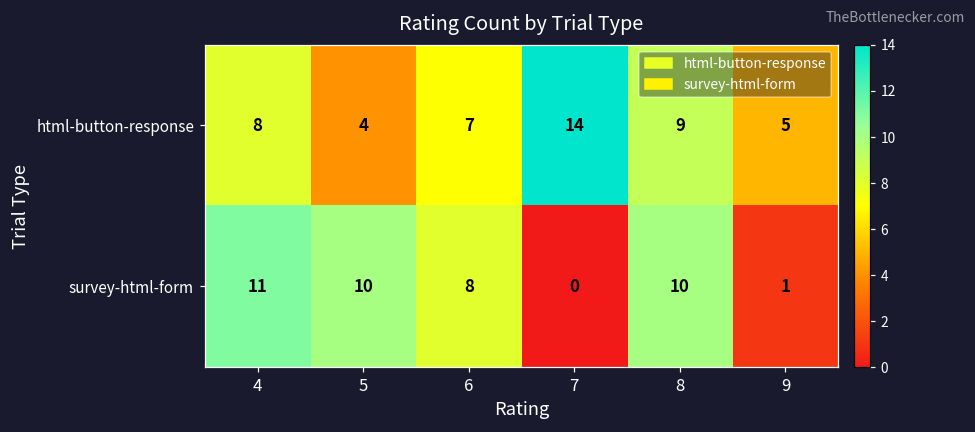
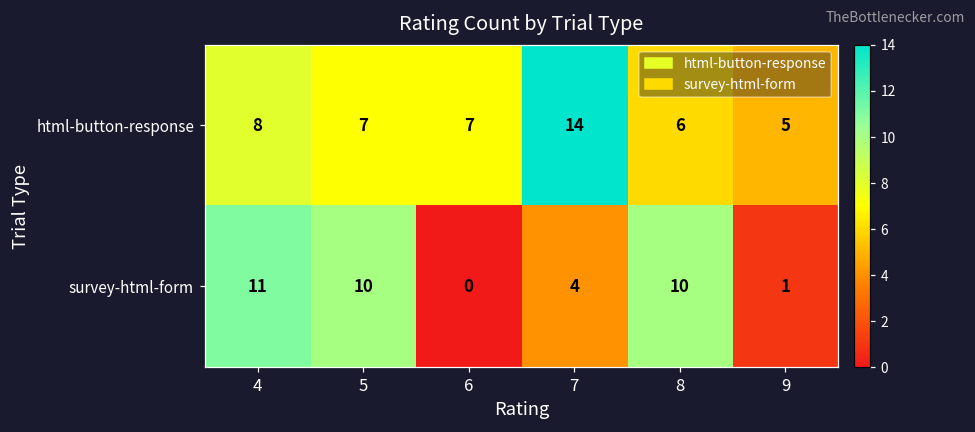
  {
    "html-button-response": {
      "4": 8,
-     "5": 4,
+     "5": 7,
      "6": 7,
      "7": 14,
-     "8": 9,
+     "8": 6,
      "9": 5
    },
    "survey-html-form": {
      "4": 11,
      "5": 10,
-     "6": 8,
-     "7": 0,
+     "6": 0,
+     "7": 4,
      "8": 10,
      "9": 1
    }
  }
